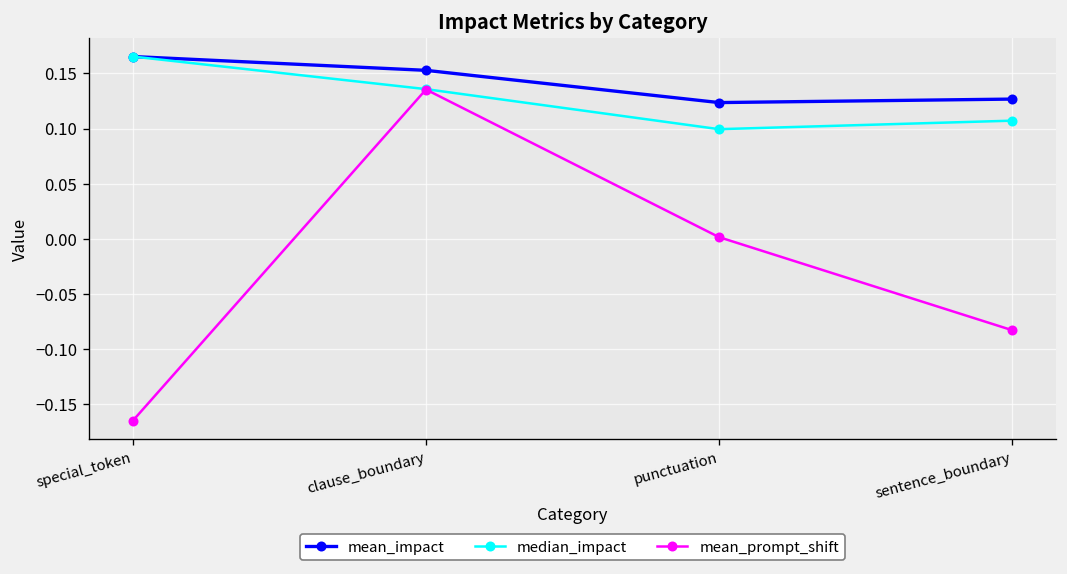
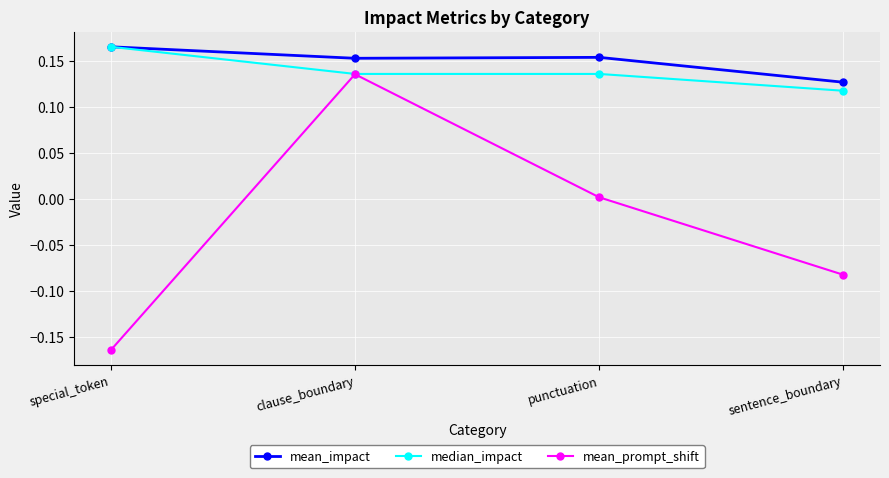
  {
    "mean_impact": {
      "clause_boundary": 0.15,
-     "punctuation": 0.12,
+     "punctuation": 0.15,
      "sentence_boundary": 0.13
    },
    "median_impact": {
-     "punctuation": 0.10,
-     "sentence_boundary": 0.11
+     "punctuation": 0.14,
+     "sentence_boundary": 0.12
    },
    "mean_prompt_shift": {
      "special_token": -0.16,
      "punctuation": 0.00,
      "sentence_boundary": -0.08
    }
  }
